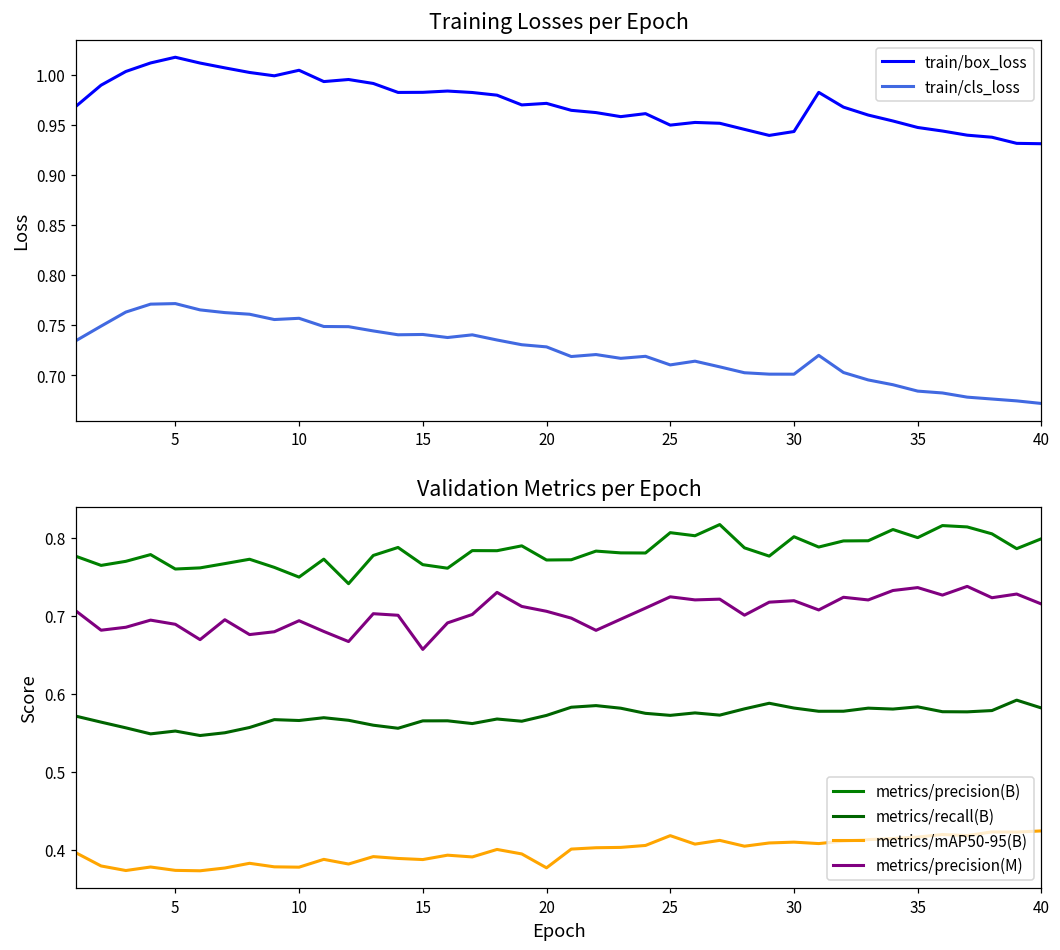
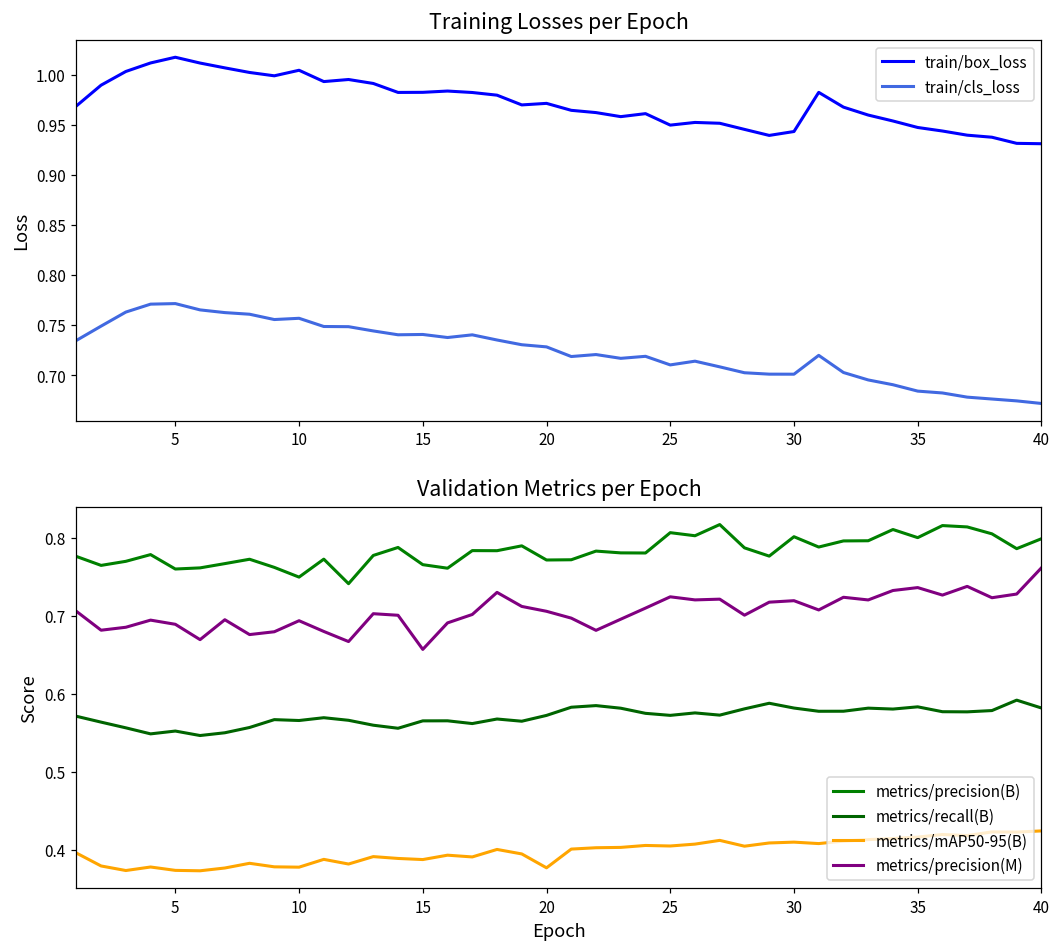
  {
    "Training Losses per Epoch": {
      "train/box_loss": {
        "5": 1.02,
        "10": 1.00,
        "15": 0.98,
        "20": 0.97,
        "25": 0.95,
        "30": 0.94,
        "35": 0.95,
        "40": 0.93
      },
      "train/cls_loss": {
        "5": 0.77,
        "10": 0.76,
        "15": 0.74,
        "20": 0.73,
        "25": 0.71,
        "30": 0.70,
        "35": 0.68,
        "40": 0.67
      }
    },
    "Validation Metrics per Epoch": {
      "metrics/mAP50-95(B)": {
        "5": 0.37,
        "10": 0.38,
        "15": 0.39,
        "20": 0.38,
-       "25": 0.42,
+       "25": 0.40,
        "30": 0.41,
        "40": 0.42
      },
      "metrics/precision(M)": {
        "5": 0.69,
        "10": 0.69,
        "15": 0.66,
        "20": 0.71,
        "25": 0.72,
        "30": 0.72,
        "35": 0.74,
-       "40": 0.71
+       "40": 0.76
      }
    }
  }
